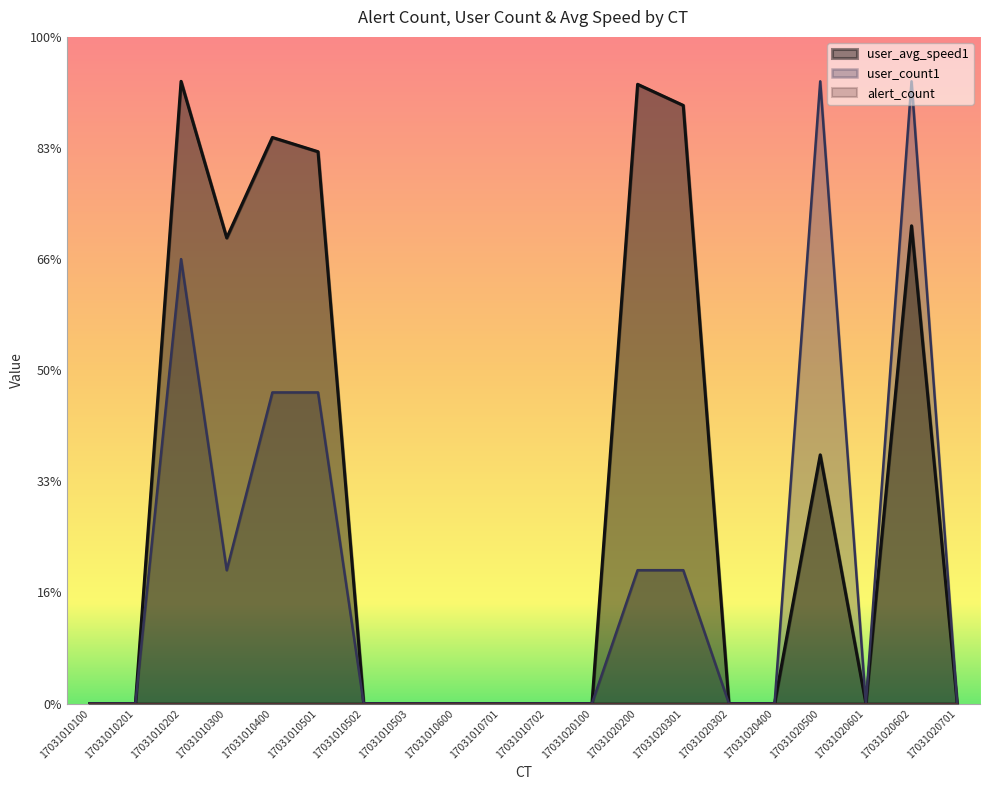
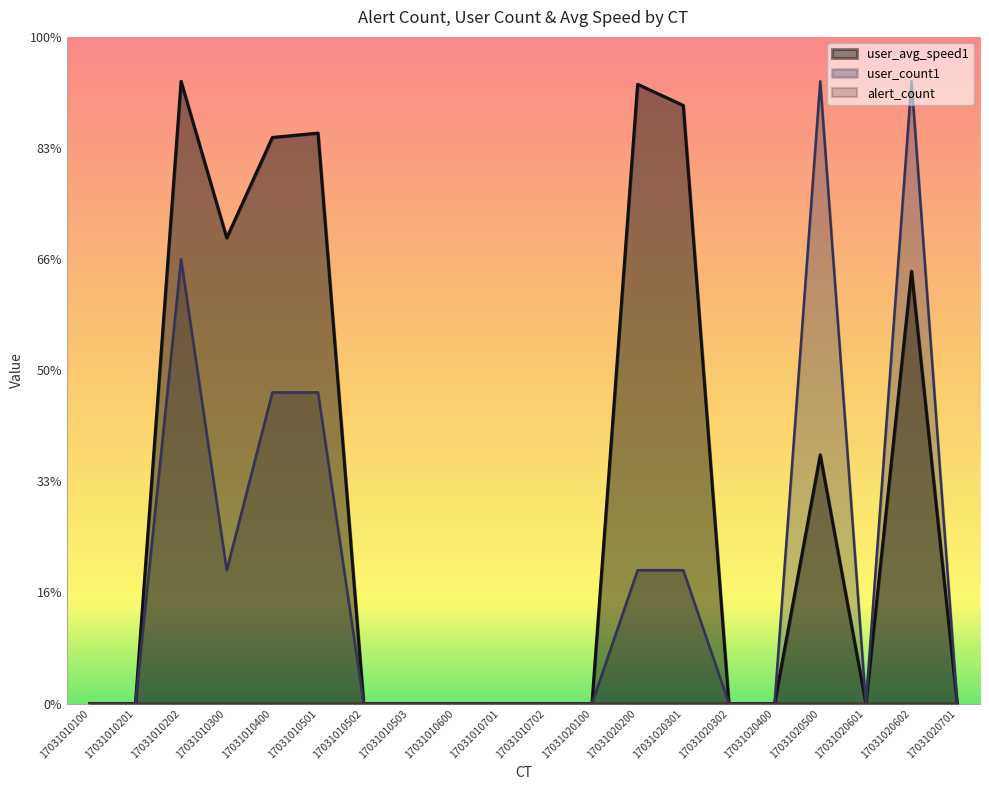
  {
    "user_avg_speed1": {
      "17031010202": "93%",
      "17031010300": "70%",
      "17031010400": "85%",
-     "17031010501": "83%",
+     "17031010501": "86%",
      "17031020200": "93%",
      "17031020301": "90%",
      "17031020500": "37%",
-     "17031020602": "72%"
+     "17031020602": "65%"
    }
  }
